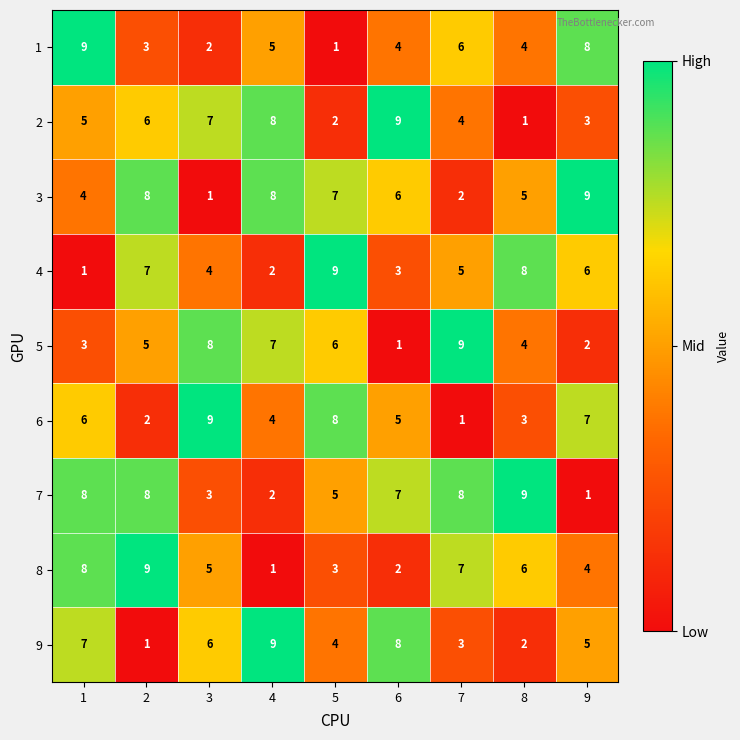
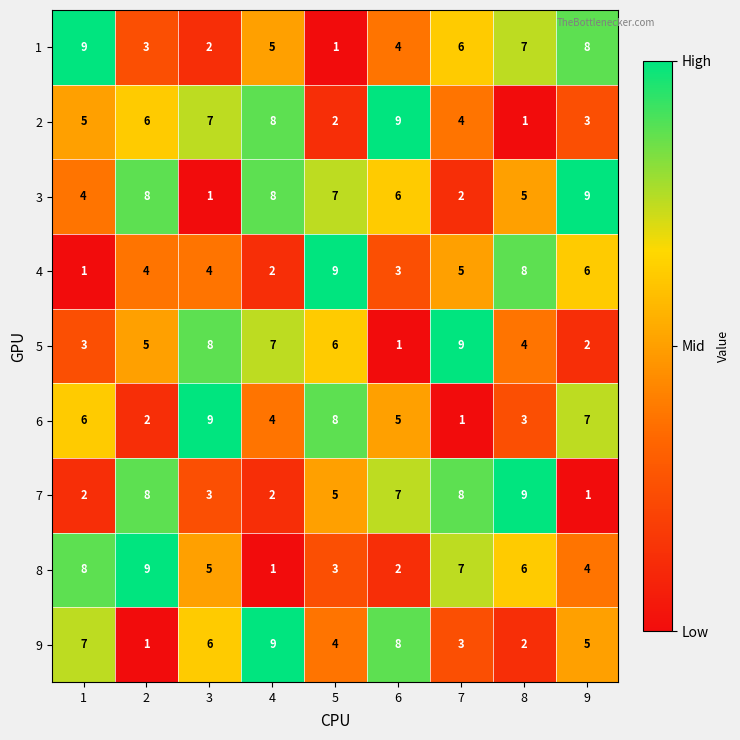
  {
    "1": {
      "1": 9,
      "2": 3,
      "3": 2,
      "4": 5,
      "5": 1,
      "6": 4,
      "7": 6,
-     "8": 4,
+     "8": 7,
      "9": 8
    },
    "2": {
      "1": 5,
      "2": 6,
      "3": 7,
      "4": 8,
      "5": 2,
      "6": 9,
      "7": 4,
      "8": 1,
      "9": 3
    },
    "3": {
      "1": 4,
      "2": 8,
      "3": 1,
      "4": 8,
      "5": 7,
      "6": 6,
      "7": 2,
      "8": 5,
      "9": 9
    },
    "4": {
      "1": 1,
-     "2": 7,
+     "2": 4,
      "3": 4,
      "4": 2,
      "5": 9,
      "6": 3,
      "7": 5,
      "8": 8,
      "9": 6
    },
    "5": {
      "1": 3,
      "2": 5,
      "3": 8,
      "4": 7,
      "5": 6,
      "6": 1,
      "7": 9,
      "8": 4,
      "9": 2
    },
    "6": {
      "1": 6,
      "2": 2,
      "3": 9,
      "4": 4,
      "5": 8,
      "6": 5,
      "7": 1,
      "8": 3,
      "9": 7
    },
    "7": {
-     "1": 8,
+     "1": 2,
      "2": 8,
      "3": 3,
      "4": 2,
      "5": 5,
      "6": 7,
      "7": 8,
      "8": 9,
      "9": 1
    },
    "8": {
      "1": 8,
      "2": 9,
      "3": 5,
      "4": 1,
      "5": 3,
      "6": 2,
      "7": 7,
      "8": 6,
      "9": 4
    },
    "9": {
      "1": 7,
      "2": 1,
      "3": 6,
      "4": 9,
      "5": 4,
      "6": 8,
      "7": 3,
      "8": 2,
      "9": 5
    }
  }
